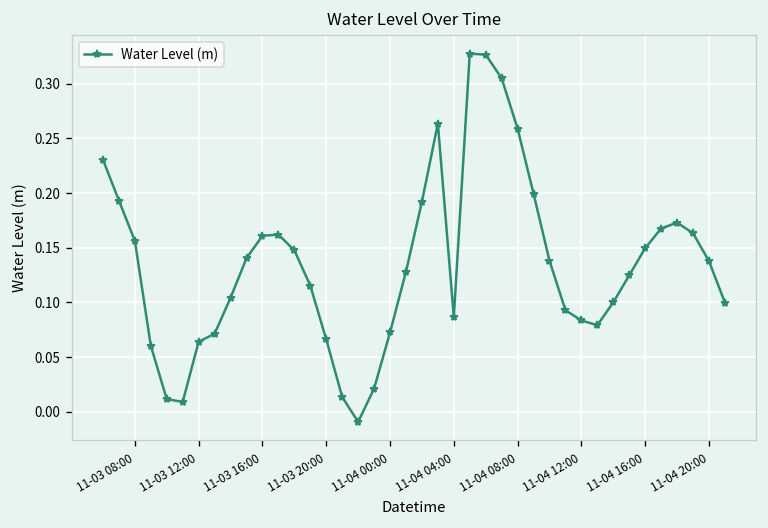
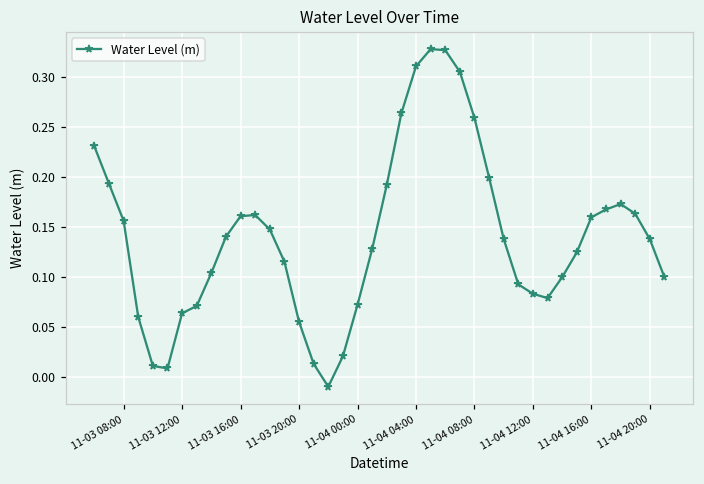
  {
    "11-03 08:00": 0.16,
    "11-03 12:00": 0.06,
    "11-03 16:00": 0.16,
-   "11-03 20:00": 0.07,
+   "11-03 20:00": 0.06,
    "11-04 00:00": 0.07,
-   "11-04 04:00": 0.09,
+   "11-04 04:00": 0.31,
    "11-04 08:00": 0.26,
    "11-04 12:00": 0.08,
-   "11-04 16:00": 0.15,
+   "11-04 16:00": 0.16,
    "11-04 20:00": 0.14
  }
